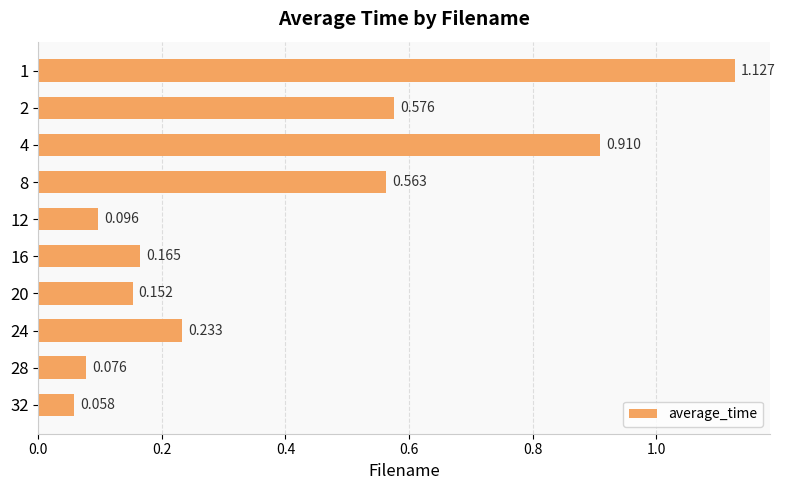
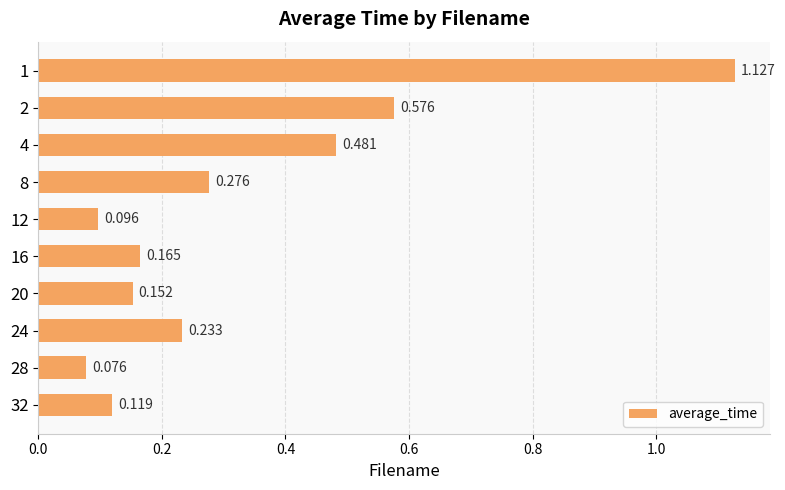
  {
    "1": 1.127,
    "2": 0.576,
-   "4": 0.910,
-   "8": 0.563,
+   "4": 0.481,
+   "8": 0.276,
    "12": 0.096,
    "16": 0.165,
    "20": 0.152,
    "24": 0.233,
    "28": 0.076,
-   "32": 0.058
+   "32": 0.119
  }
